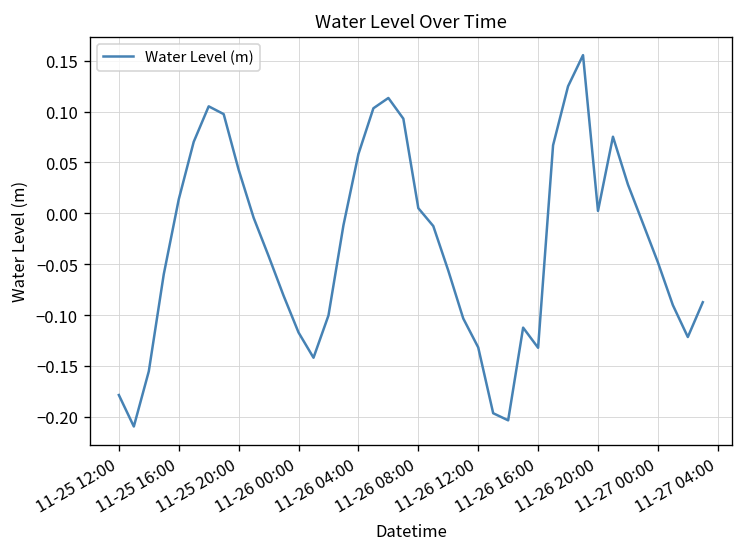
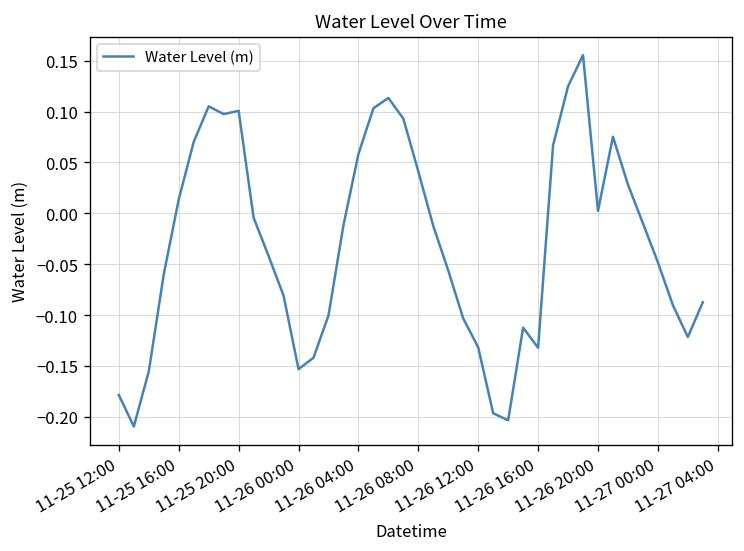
  {
    "11-25 12:00": -0.18,
    "11-25 16:00": 0.01,
-   "11-25 20:00": 0.04,
-   "11-26 00:00": -0.12,
+   "11-25 20:00": 0.10,
+   "11-26 00:00": -0.15,
    "11-26 04:00": 0.06,
-   "11-26 08:00": 0.01,
+   "11-26 08:00": 0.04,
    "11-26 12:00": -0.13,
    "11-26 16:00": -0.13,
    "11-26 20:00": 0.00,
    "11-27 00:00": -0.05
  }
